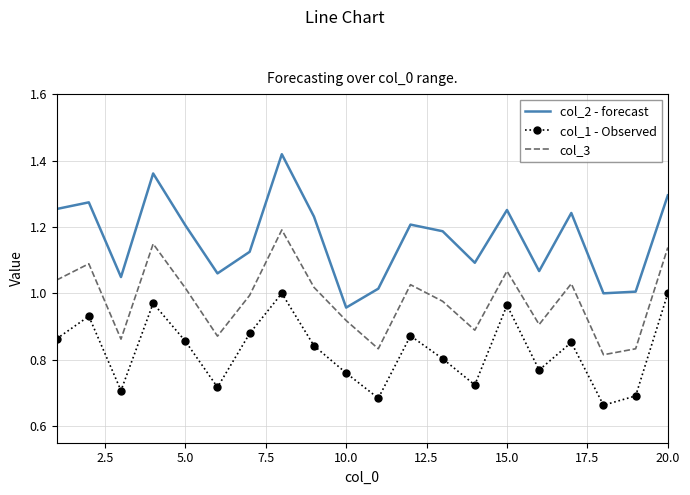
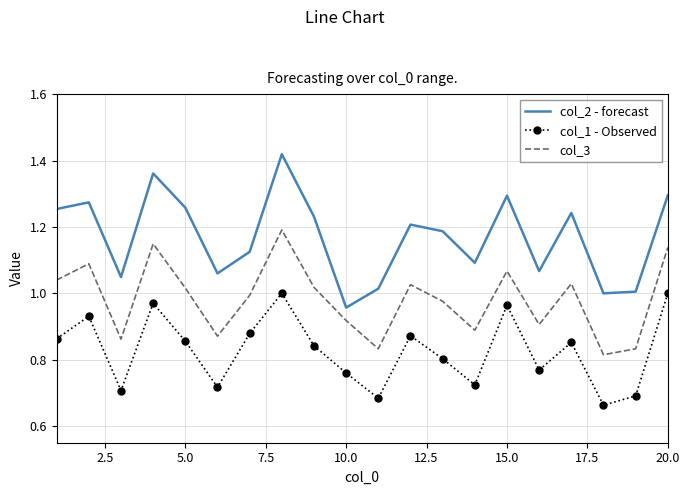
  {
    "col_2 - forecast": {
-     "5.0": 1.21,
+     "5.0": 1.26,
      "10.0": 0.96,
-     "15.0": 1.25,
+     "15.0": 1.29,
      "20.0": 1.30
    },
    "col_1 - Observed": {
      "5.0": 0.86,
      "10.0": 0.76,
      "15.0": 0.96,
      "20.0": 1.00
    },
    "col_3": {
      "5.0": 1.02,
      "10.0": 0.92,
      "15.0": 1.07,
      "20.0": 1.14
    }
  }
